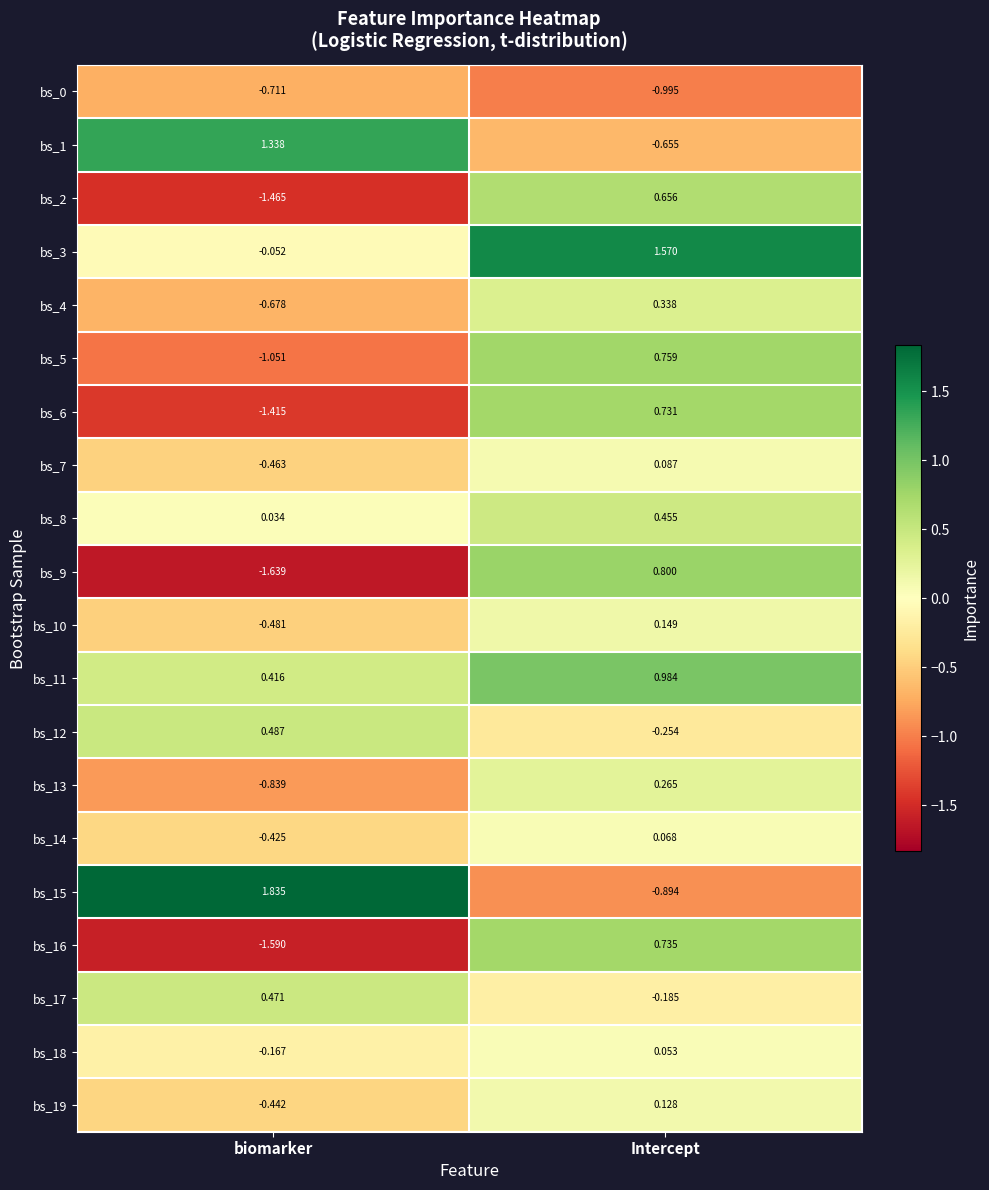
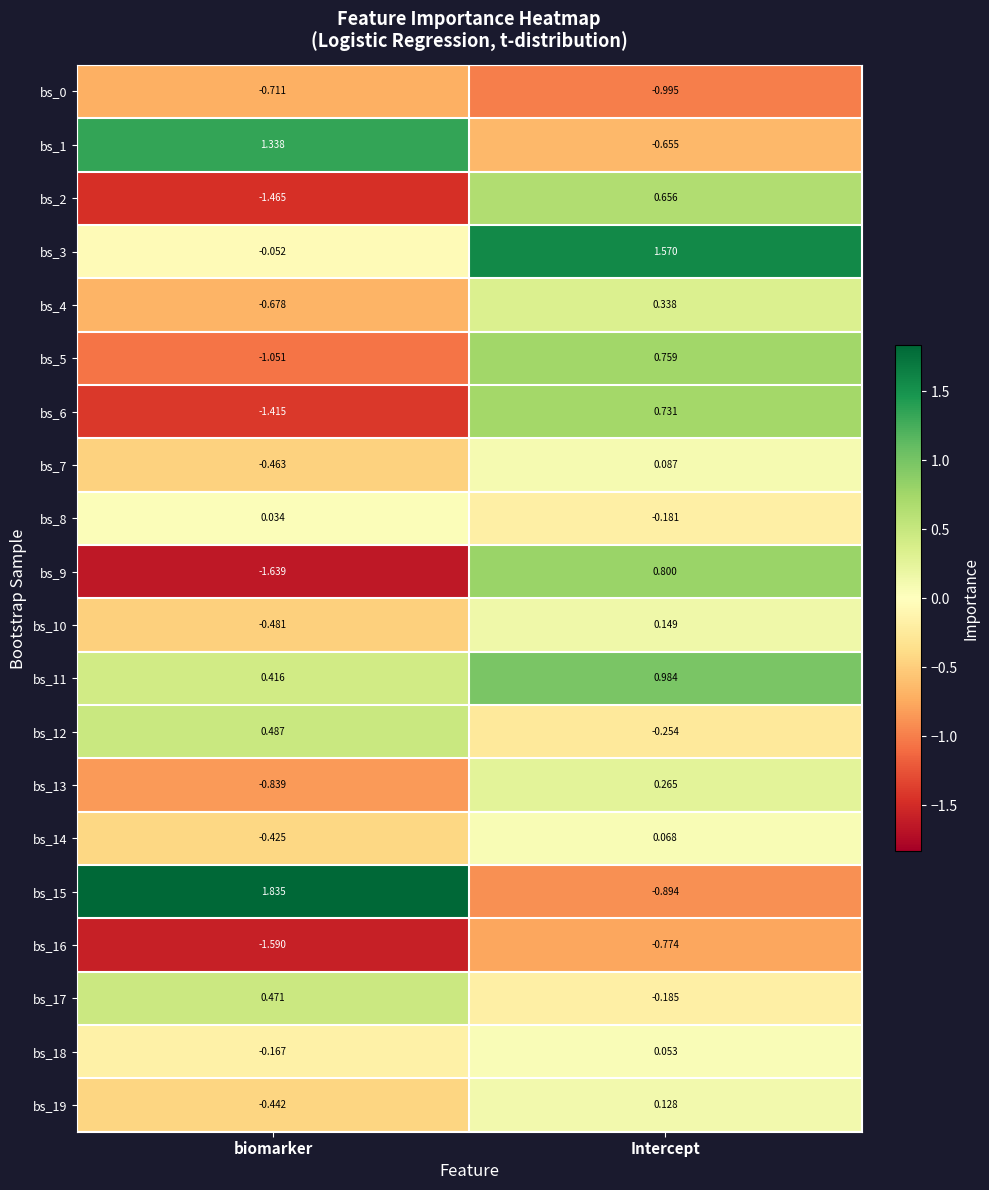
  {
    "bs_0": {
      "biomarker": -0.711,
      "Intercept": -0.995
    },
    "bs_1": {
      "biomarker": 1.338,
      "Intercept": -0.655
    },
    "bs_2": {
      "biomarker": -1.465,
      "Intercept": 0.656
    },
    "bs_3": {
      "biomarker": -0.052,
      "Intercept": 1.570
    },
    "bs_4": {
      "biomarker": -0.678,
      "Intercept": 0.338
    },
    "bs_5": {
      "biomarker": -1.051,
      "Intercept": 0.759
    },
    "bs_6": {
      "biomarker": -1.415,
      "Intercept": 0.731
    },
    "bs_7": {
      "biomarker": -0.463,
      "Intercept": 0.087
    },
    "bs_8": {
      "biomarker": 0.034,
-     "Intercept": 0.455
+     "Intercept": -0.181
    },
    "bs_9": {
      "biomarker": -1.639,
      "Intercept": 0.800
    },
    "bs_10": {
      "biomarker": -0.481,
      "Intercept": 0.149
    },
    "bs_11": {
      "biomarker": 0.416,
      "Intercept": 0.984
    },
    "bs_12": {
      "biomarker": 0.487,
      "Intercept": -0.254
    },
    "bs_13": {
      "biomarker": -0.839,
      "Intercept": 0.265
    },
    "bs_14": {
      "biomarker": -0.425,
      "Intercept": 0.068
    },
    "bs_15": {
      "biomarker": 1.835,
      "Intercept": -0.894
    },
    "bs_16": {
      "biomarker": -1.590,
-     "Intercept": 0.735
+     "Intercept": -0.774
    },
    "bs_17": {
      "biomarker": 0.471,
      "Intercept": -0.185
    },
    "bs_18": {
      "biomarker": -0.167,
      "Intercept": 0.053
    },
    "bs_19": {
      "biomarker": -0.442,
      "Intercept": 0.128
    }
  }
